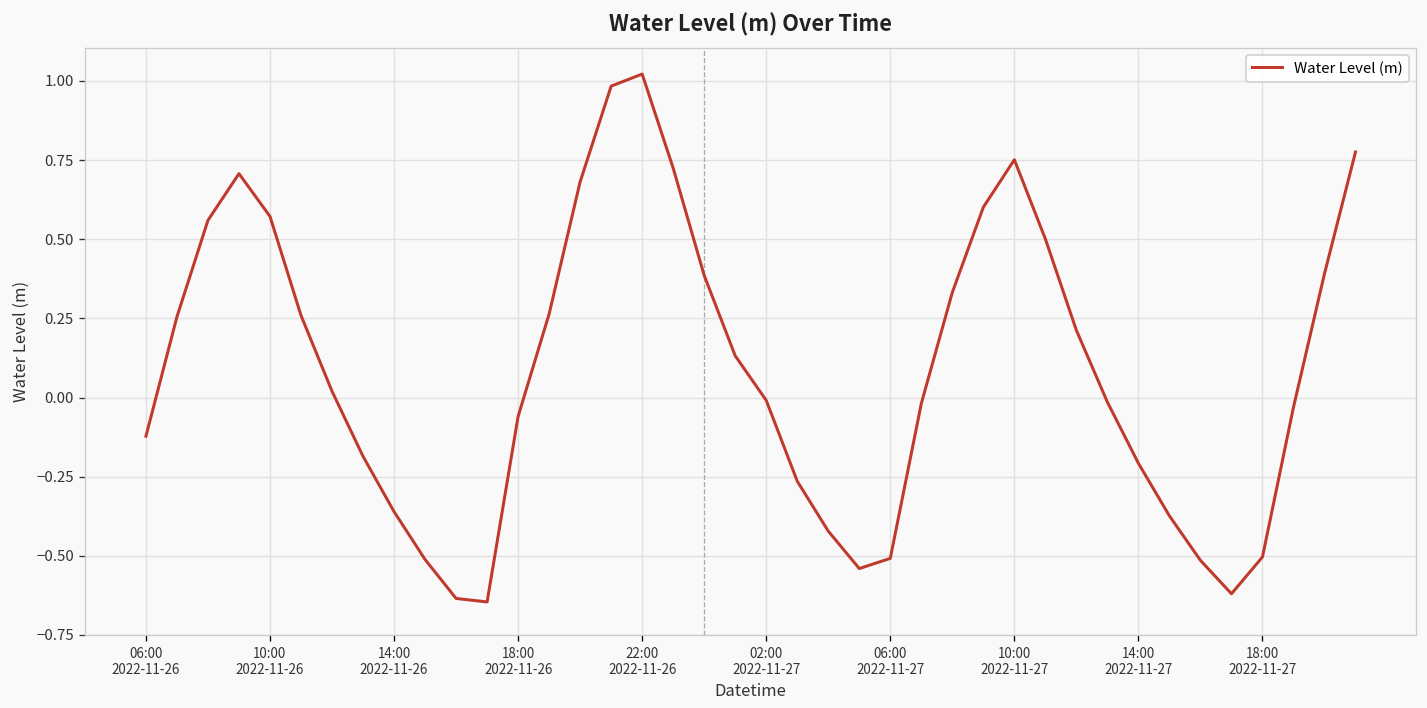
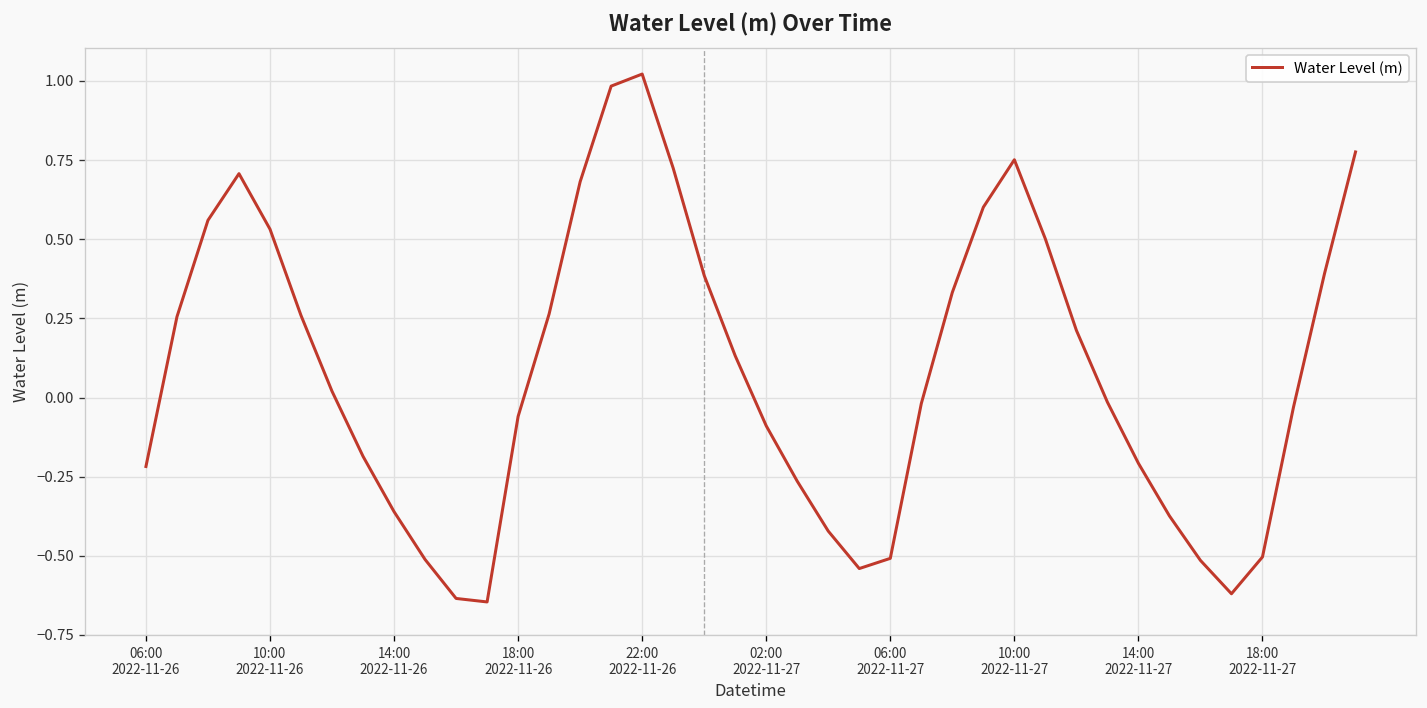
  {
-   "06:00 2022-11-26": -0.12,
-   "10:00 2022-11-26": 0.57,
+   "06:00 2022-11-26": -0.22,
+   "10:00 2022-11-26": 0.53,
    "14:00 2022-11-26": -0.36,
    "18:00 2022-11-26": -0.06,
    "22:00 2022-11-26": 1.02,
-   "02:00 2022-11-27": -0.01,
+   "02:00 2022-11-27": -0.09,
    "06:00 2022-11-27": -0.51,
    "10:00 2022-11-27": 0.75,
    "14:00 2022-11-27": -0.21,
    "18:00 2022-11-27": -0.50
  }
